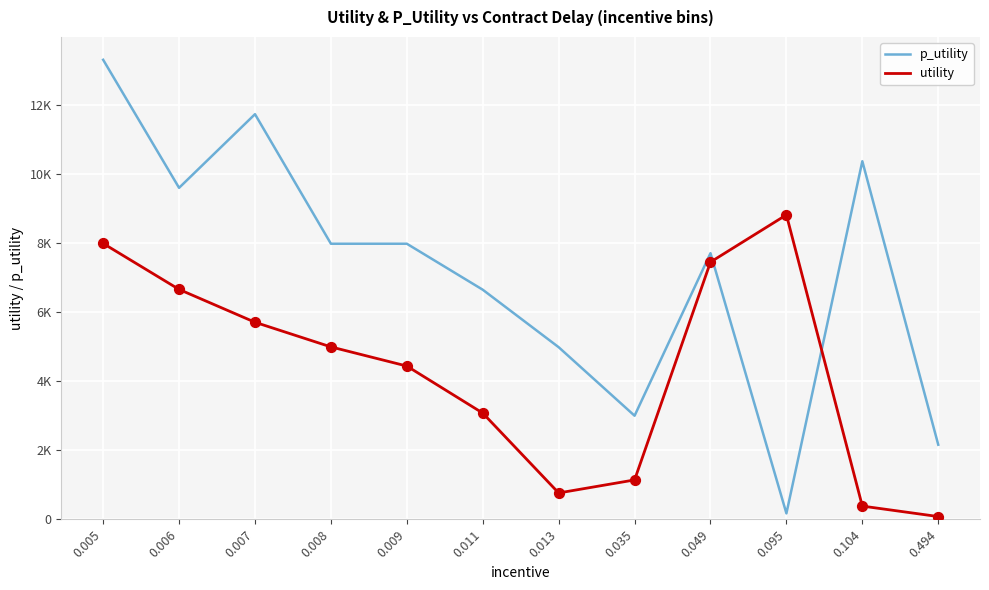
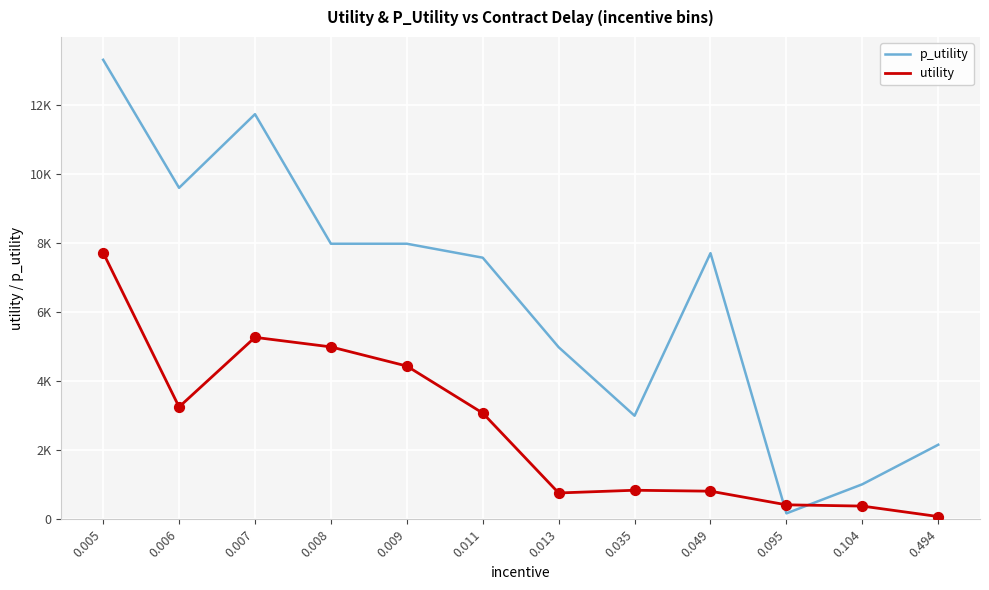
  {
    "p_utility": {
      "0.005": 13300,
      "0.006": 9600,
      "0.007": 11700,
      "0.008": 8000,
      "0.009": 8000,
-     "0.011": 6700,
+     "0.011": 7600,
      "0.013": 5000,
      "0.035": 3000,
      "0.049": 7700,
      "0.095": 200,
-     "0.104": 10400,
+     "0.104": 1000,
      "0.494": 2200
    },
    "utility": {
-     "0.005": 8000,
-     "0.006": 6700,
-     "0.007": 5700,
+     "0.005": 7700,
+     "0.006": 3300,
+     "0.007": 5300,
      "0.008": 5000,
      "0.009": 4400,
      "0.011": 3100,
      "0.013": 800,
-     "0.035": 1100,
-     "0.049": 7500,
-     "0.095": 8800,
+     "0.035": 800,
+     "0.049": 800,
+     "0.095": 400,
      "0.104": 400,
      "0.494": 100
    }
  }
